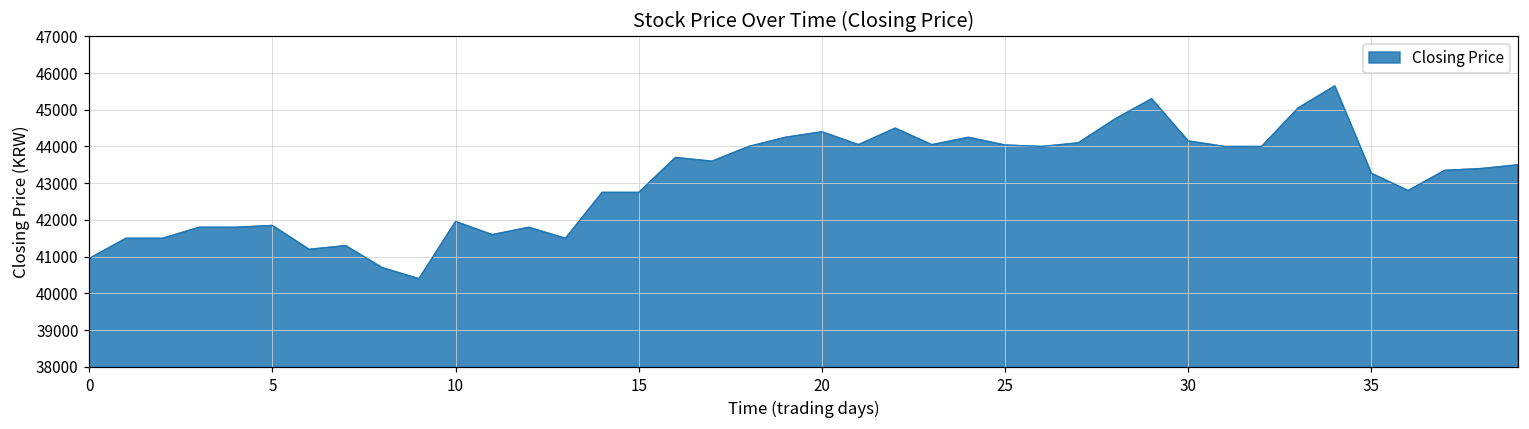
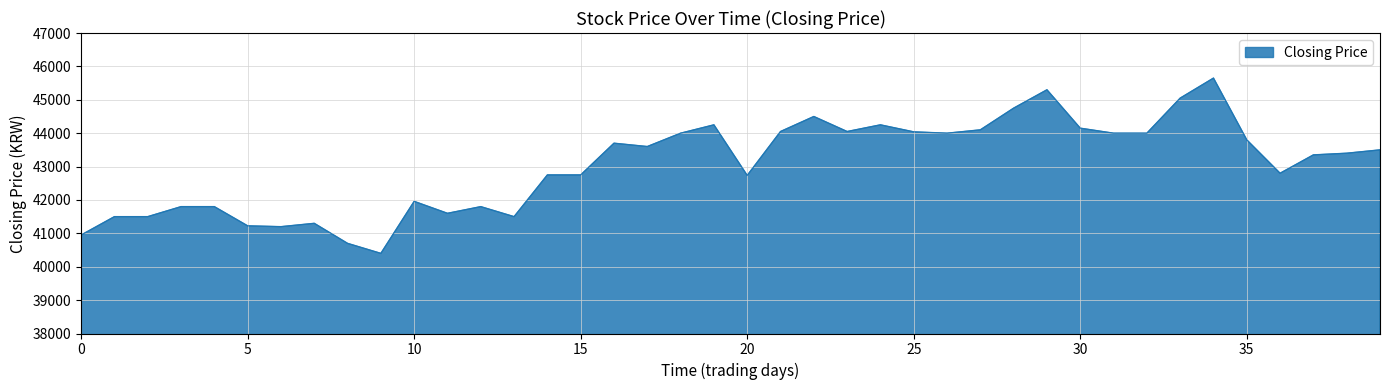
  {
    "0": 41000,
-   "5": 41900,
+   "5": 41200,
    "10": 42000,
    "15": 42800,
-   "20": 44400,
+   "20": 42700,
    "25": 44000,
    "30": 44200,
-   "35": 43300
+   "35": 43800
  }
